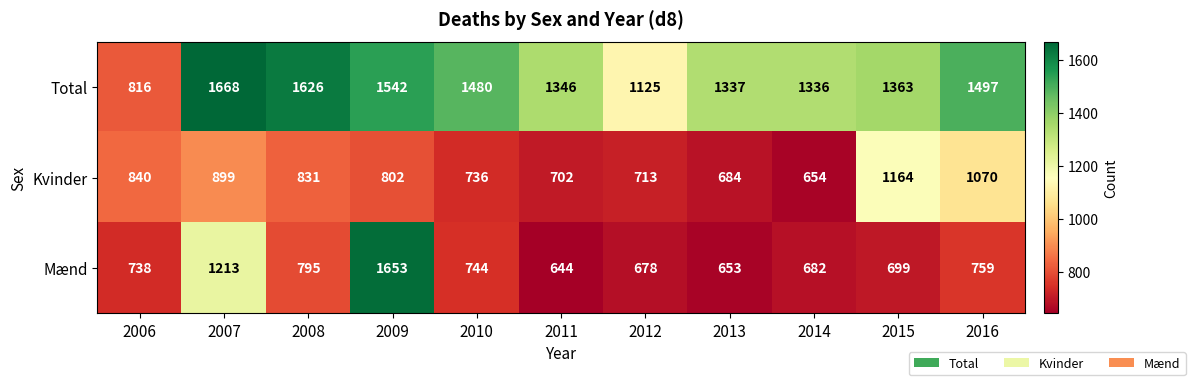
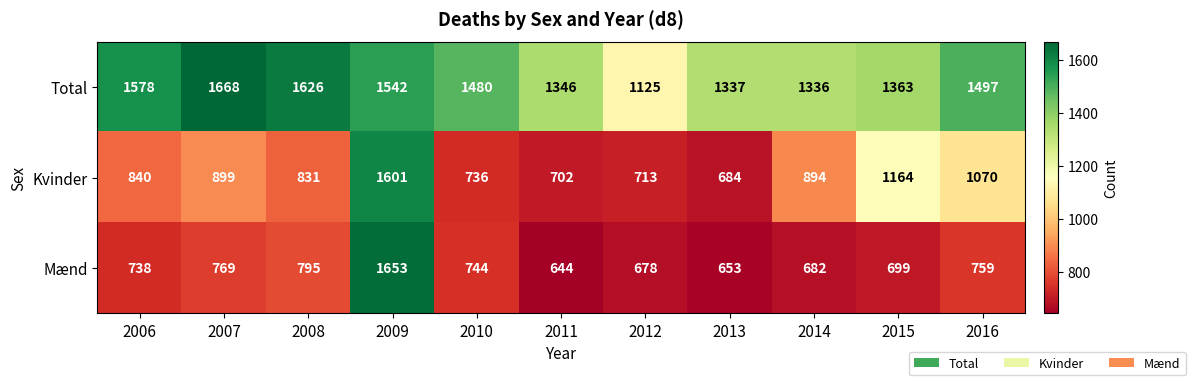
  {
    "Total": {
-     "2006": 816,
+     "2006": 1578,
      "2007": 1668,
      "2008": 1626,
      "2009": 1542,
      "2010": 1480,
      "2011": 1346,
      "2012": 1125,
      "2013": 1337,
      "2014": 1336,
      "2015": 1363,
      "2016": 1497
    },
    "Kvinder": {
      "2006": 840,
      "2007": 899,
      "2008": 831,
-     "2009": 802,
+     "2009": 1601,
      "2010": 736,
      "2011": 702,
      "2012": 713,
      "2013": 684,
-     "2014": 654,
+     "2014": 894,
      "2015": 1164,
      "2016": 1070
    },
    "Mænd": {
      "2006": 738,
-     "2007": 1213,
+     "2007": 769,
      "2008": 795,
      "2009": 1653,
      "2010": 744,
      "2011": 644,
      "2012": 678,
      "2013": 653,
      "2014": 682,
      "2015": 699,
      "2016": 759
    }
  }
